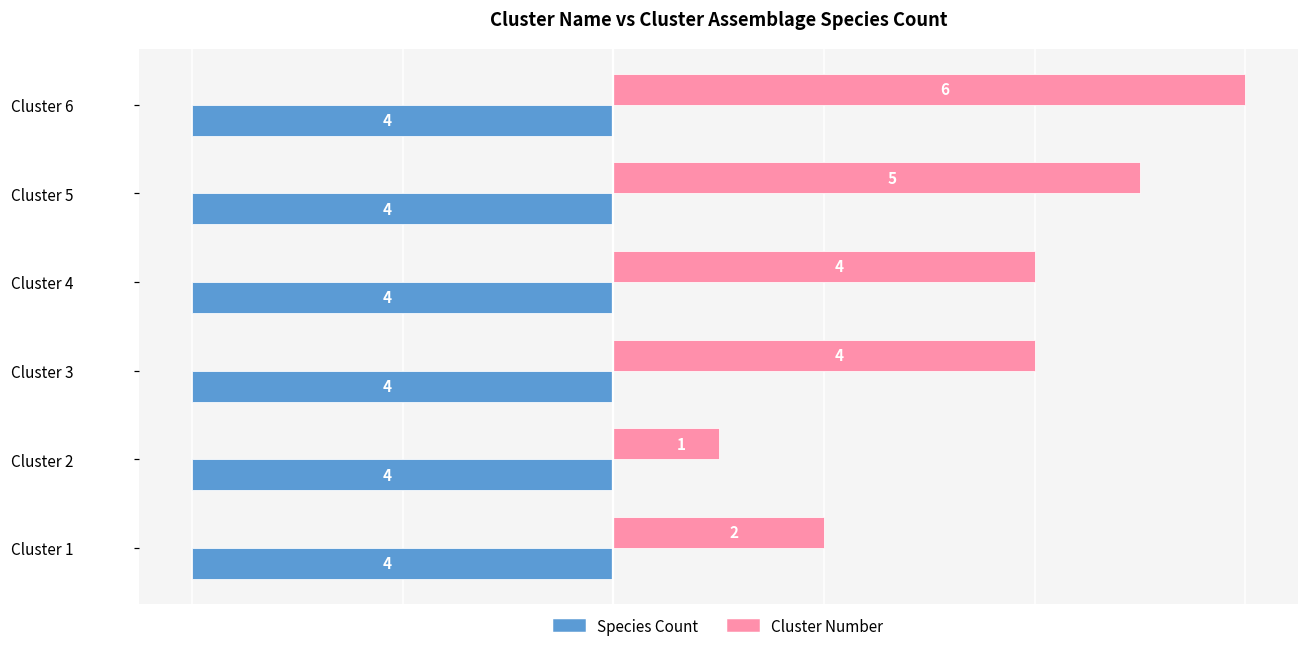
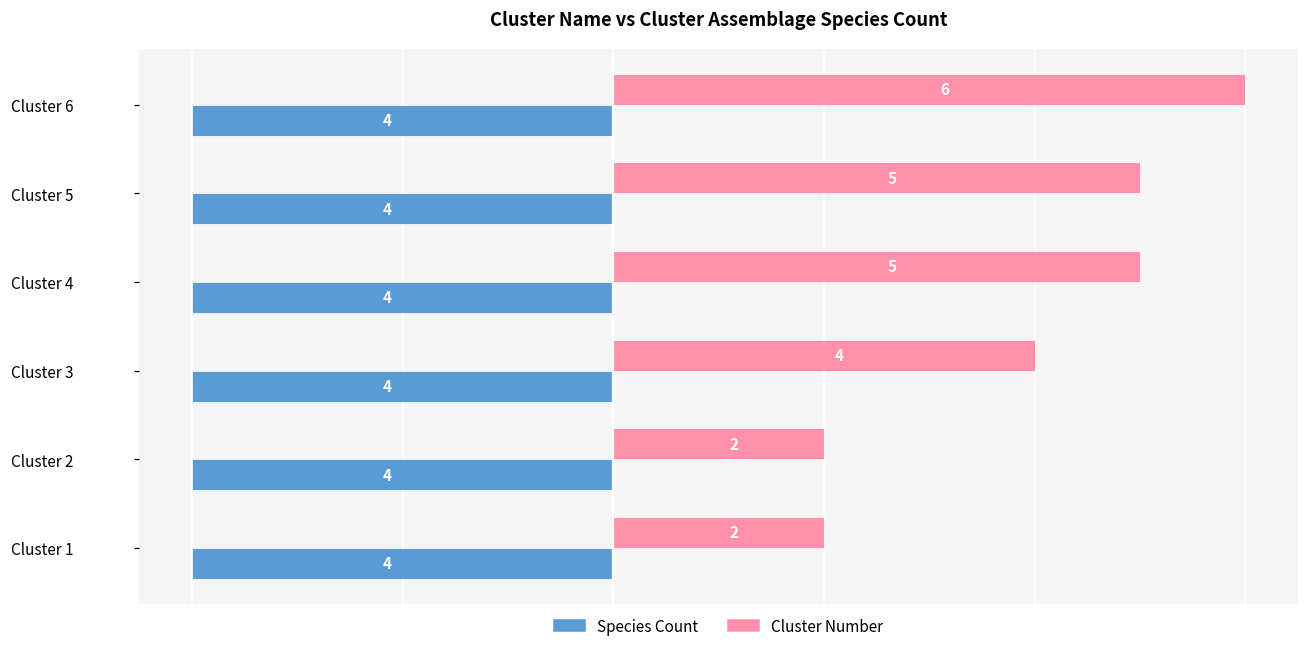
  {
    "Cluster Number": {
      "Cluster 6": 6,
      "Cluster 5": 5,
-     "Cluster 4": 4,
+     "Cluster 4": 5,
      "Cluster 3": 4,
-     "Cluster 2": 1,
+     "Cluster 2": 2,
      "Cluster 1": 2
    }
  }
